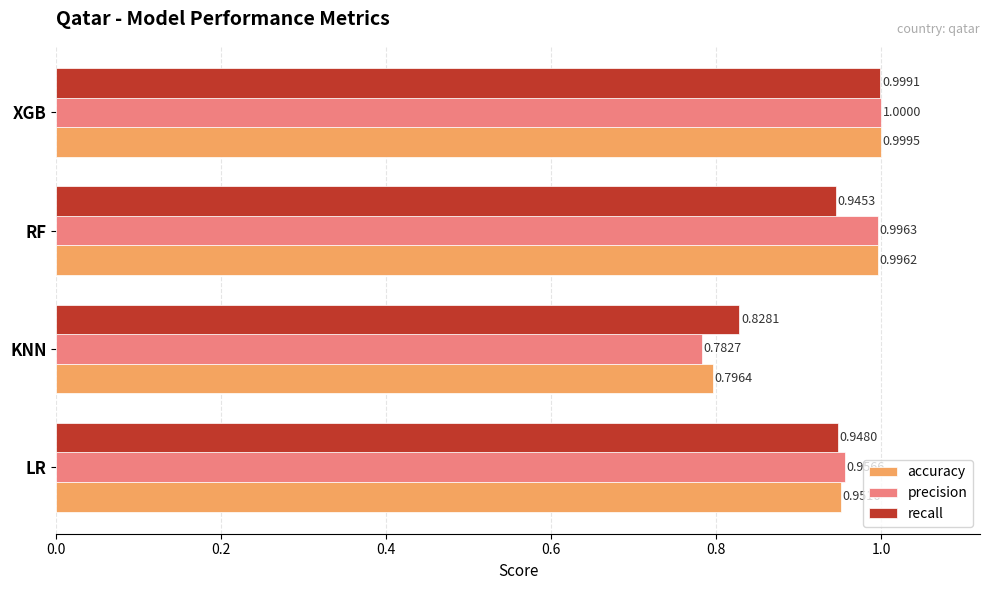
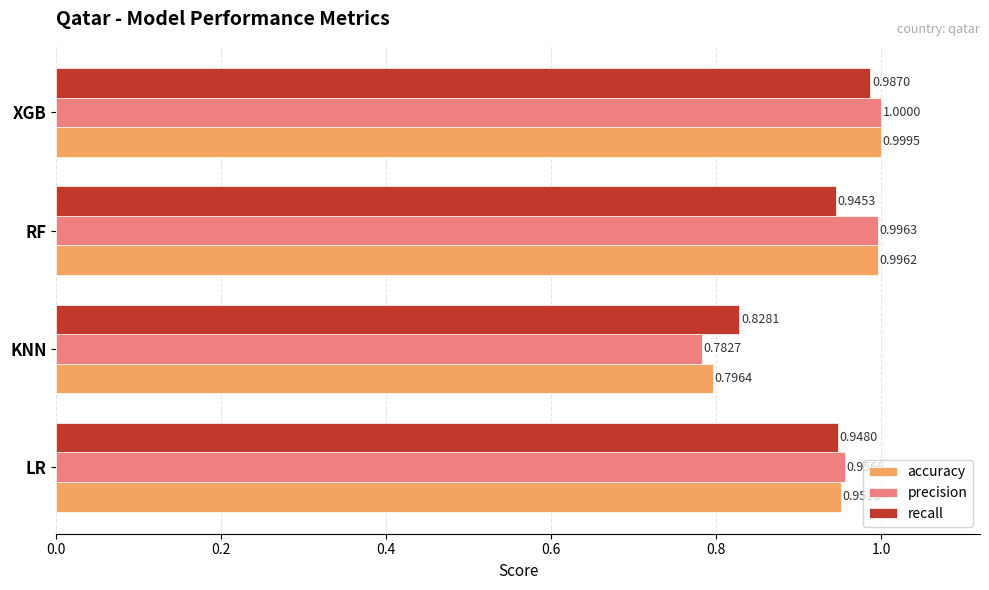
  {
    "recall": {
-     "XGB": 0.9991,
+     "XGB": 0.9870,
      "RF": 0.9453,
      "KNN": 0.8281,
      "LR": 0.9480
    }
  }
